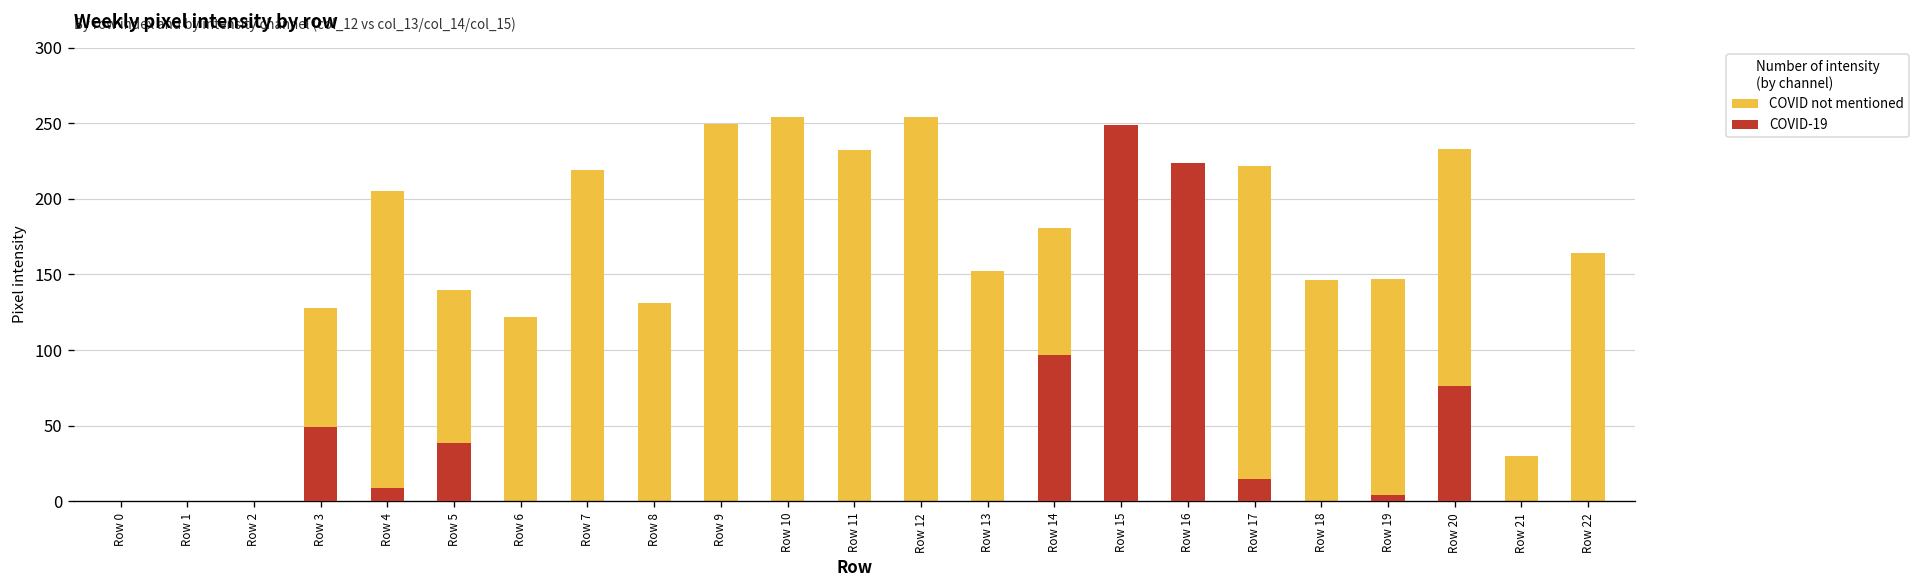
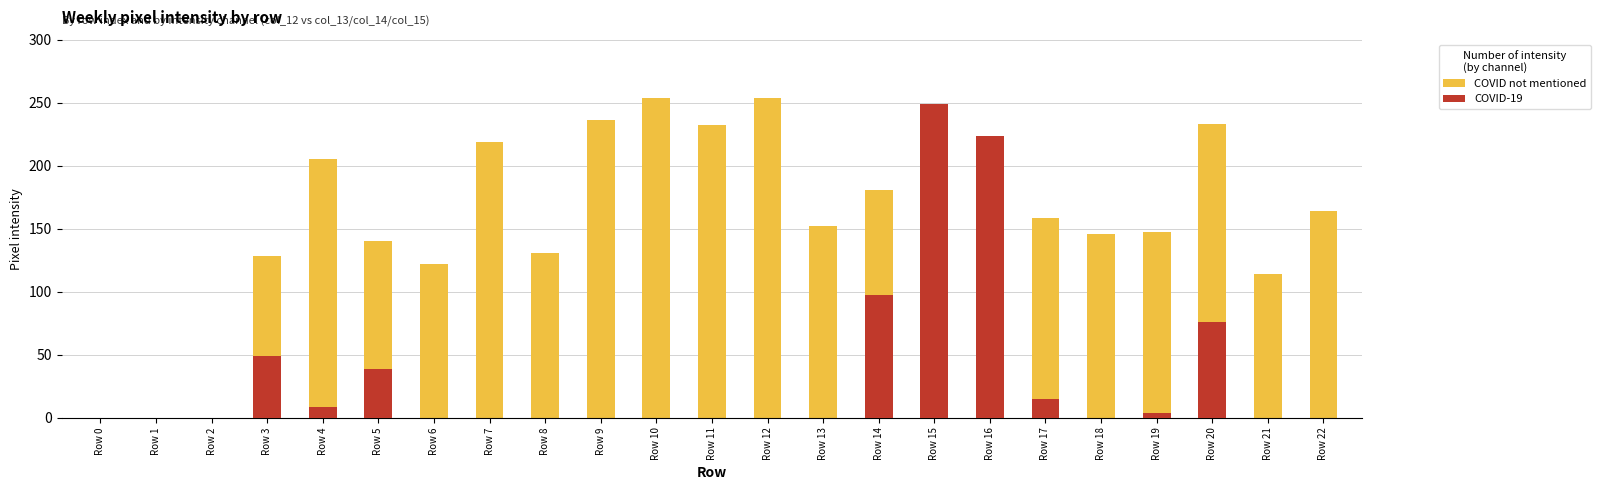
  {
    "COVID not mentioned": {
      "Row 0": 0,
      "Row 1": 0,
      "Row 2": 0,
      "Row 3": 128,
      "Row 4": 205,
      "Row 5": 140,
      "Row 6": 122,
      "Row 7": 219,
      "Row 8": 131,
-     "Row 9": 250,
+     "Row 9": 236,
      "Row 10": 254,
      "Row 11": 232,
      "Row 12": 254,
      "Row 13": 152,
      "Row 14": 181,
-     "Row 17": 222,
+     "Row 17": 158,
      "Row 18": 146,
      "Row 19": 147,
      "Row 20": 233,
-     "Row 21": 30,
+     "Row 21": 114,
      "Row 22": 164
    },
    "COVID-19": {
      "Row 0": 0,
      "Row 1": 0,
      "Row 2": 0,
      "Row 6": 0,
      "Row 7": 0,
      "Row 8": 0,
      "Row 9": 0,
      "Row 10": 0,
      "Row 11": 0,
      "Row 12": 0,
      "Row 13": 0,
      "Row 15": 249,
      "Row 16": 224,
      "Row 18": 0,
      "Row 21": 0,
      "Row 22": 0
    }
  }
